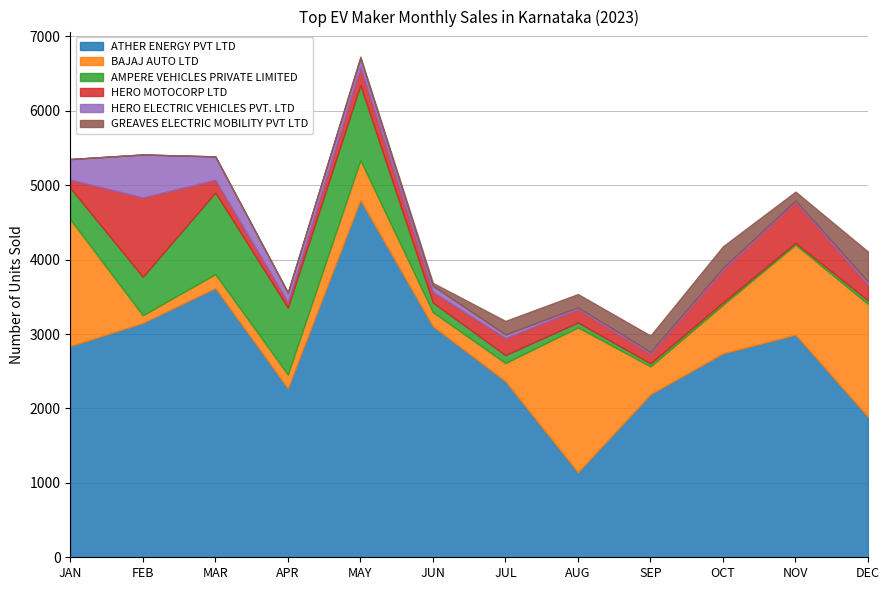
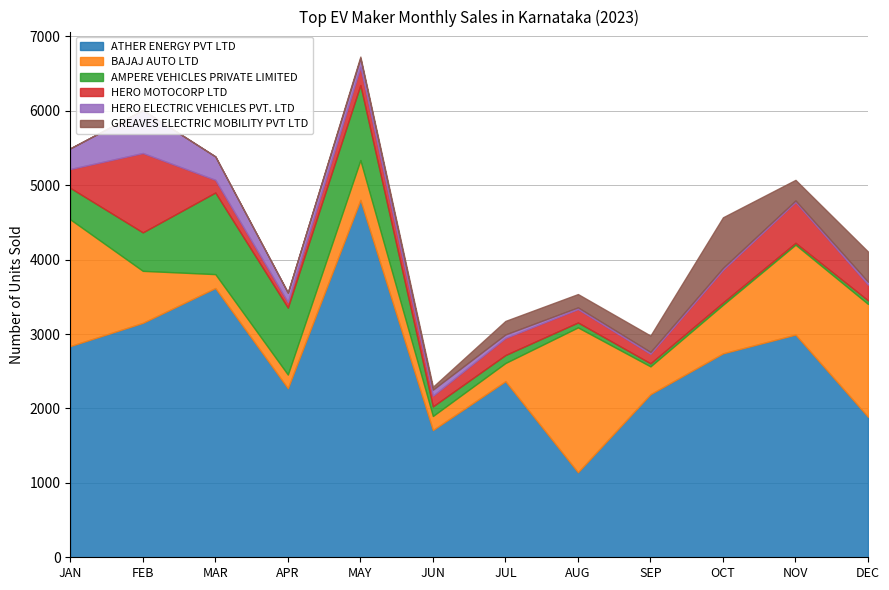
  {
    "ATHER ENERGY PVT LTD": {
      "JAN": 2800,
      "FEB": 3200,
      "MAR": 3600,
      "APR": 2300,
      "MAY": 4800,
-     "JUN": 3100,
+     "JUN": 1700,
      "JUL": 2400,
      "AUG": 1100,
      "SEP": 2200,
      "OCT": 2700,
      "NOV": 3000,
      "DEC": 1900
    },
    "BAJAJ AUTO LTD": {
      "JAN": 1700,
-     "FEB": 100,
+     "FEB": 700,
      "MAR": 200,
      "APR": 200,
      "MAY": 500,
      "JUN": 200,
      "JUL": 200,
      "AUG": 1900,
      "SEP": 400,
      "DEC": 1500
    },
    "AMPERE VEHICLES PRIVATE LIMITED": {
      "JAN": 400,
      "FEB": 500,
      "MAR": 1100,
      "APR": 900,
      "MAY": 1000,
      "JUN": 100,
      "JUL": 100,
      "AUG": 100,
      "SEP": 0,
      "DEC": 0
    },
    "HERO MOTOCORP LTD": {
-     "JAN": 100,
+     "JAN": 300,
      "FEB": 1100,
      "MAR": 200,
      "APR": 100,
      "MAY": 200,
      "JUN": 100,
      "JUL": 200,
      "DEC": 200
    },
    "HERO ELECTRIC VEHICLES PVT. LTD": {
      "JUN": 100,
      "JUL": 0,
      "DEC": 0
    },
    "GREAVES ELECTRIC MOBILITY PVT LTD": {
      "JUN": 0,
      "JUL": 200,
      "AUG": 200,
      "SEP": 200,
-     "OCT": 300,
-     "NOV": 100,
+     "OCT": 700,
+     "NOV": 300,
      "DEC": 400
    }
  }
